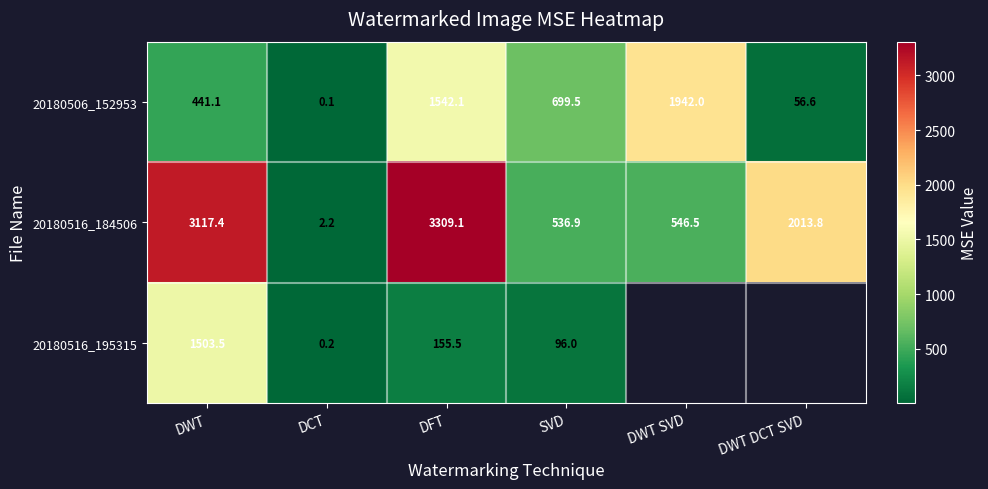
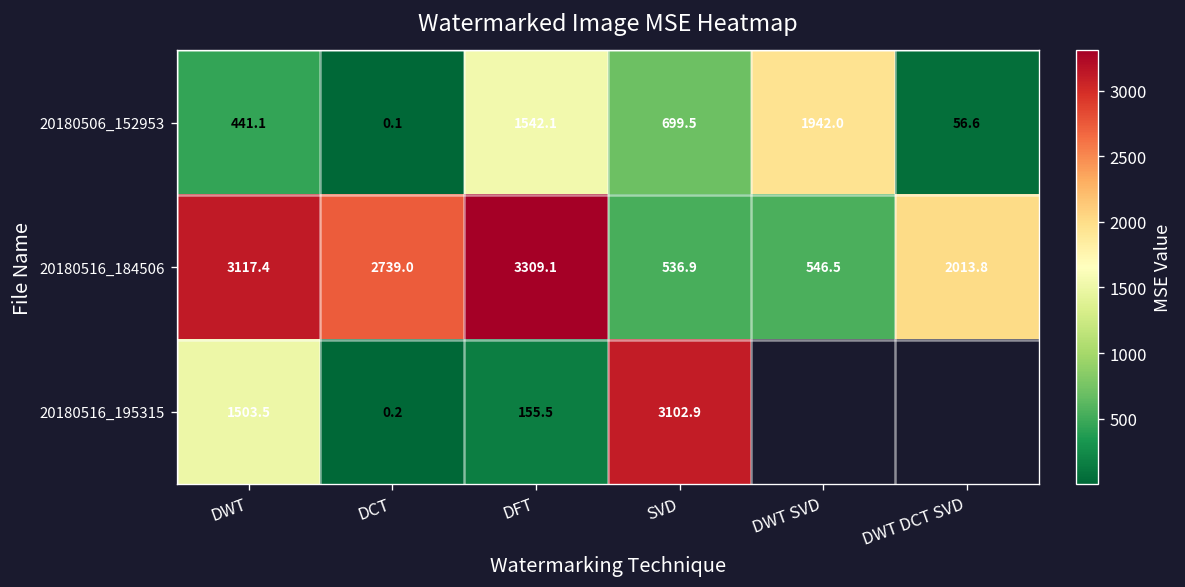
  {
    "20180506_152953": {
      "DWT": 441.1,
      "DCT": 0.1,
      "DFT": 1542.1,
      "SVD": 699.5,
      "DWT SVD": 1942.0,
      "DWT DCT SVD": 56.6
    },
    "20180516_184506": {
      "DWT": 3117.4,
-     "DCT": 2.2,
+     "DCT": 2739.0,
      "DFT": 3309.1,
      "SVD": 536.9,
      "DWT SVD": 546.5,
      "DWT DCT SVD": 2013.8
    },
    "20180516_195315": {
      "DWT": 1503.5,
      "DCT": 0.2,
      "DFT": 155.5,
-     "SVD": 96.0
+     "SVD": 3102.9
    }
  }
